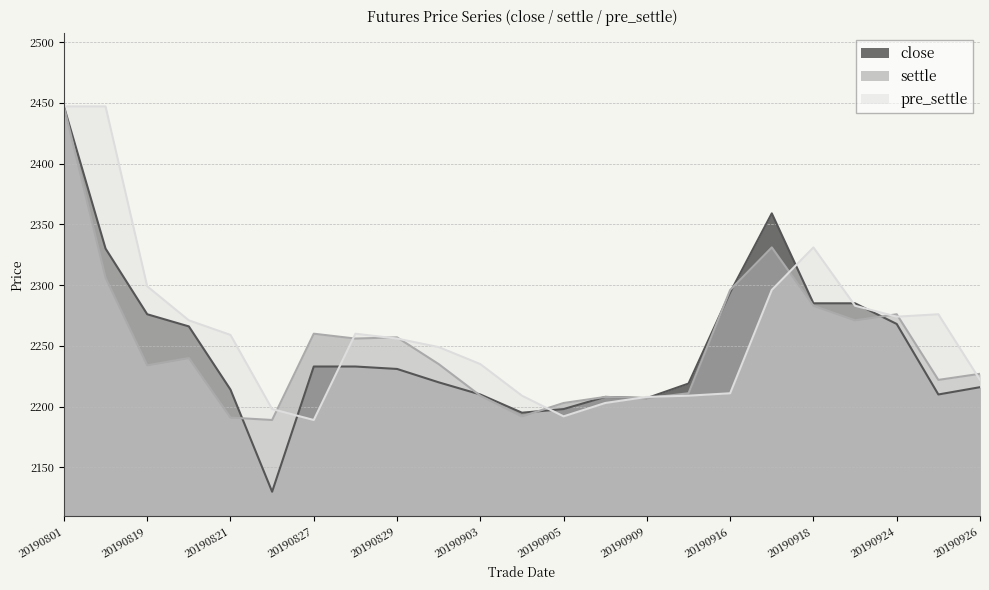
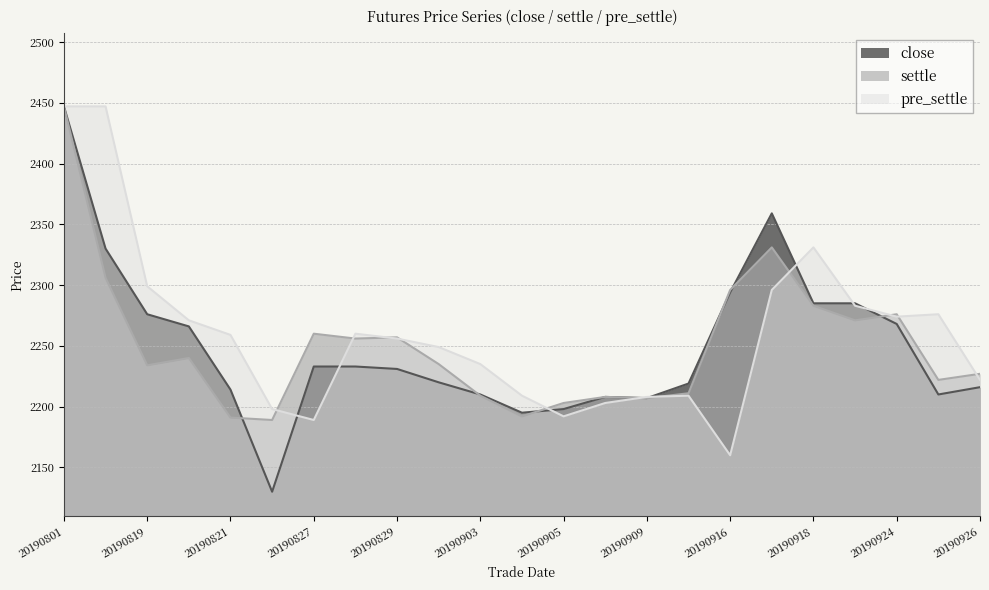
  {
    "close": {
      "20190819": 2276,
      "20190821": 2214,
      "20190827": 2233,
      "20190829": 2231,
      "20190905": 2198,
      "20190924": 2268,
      "20190926": 2216
    },
    "settle": {
      "20190819": 2234,
      "20190821": 2191,
      "20190827": 2260,
      "20190905": 2203,
      "20190926": 2227
    },
    "pre_settle": {
      "20190819": 2299,
      "20190821": 2259,
      "20190827": 2189,
      "20190903": 2235,
      "20190905": 2192,
-     "20190916": 2211,
+     "20190916": 2160,
      "20190918": 2331,
      "20190926": 2222
    }
  }
